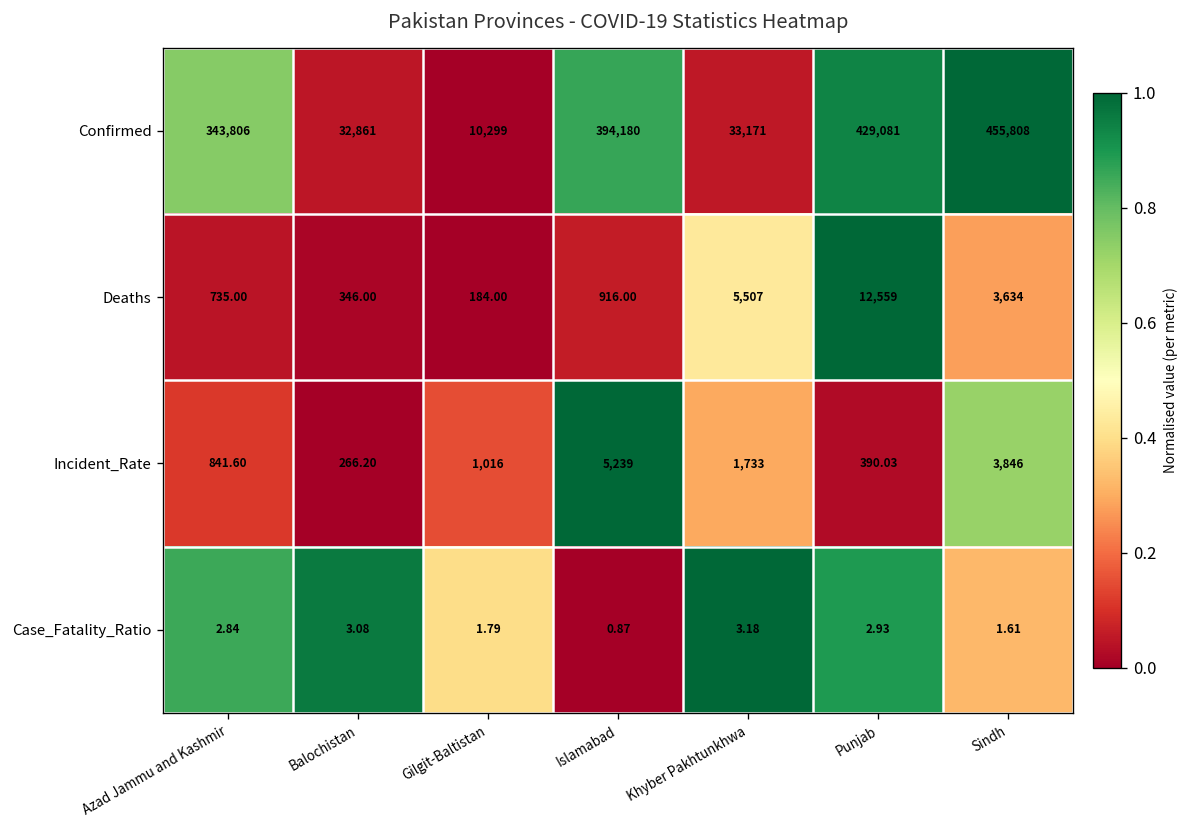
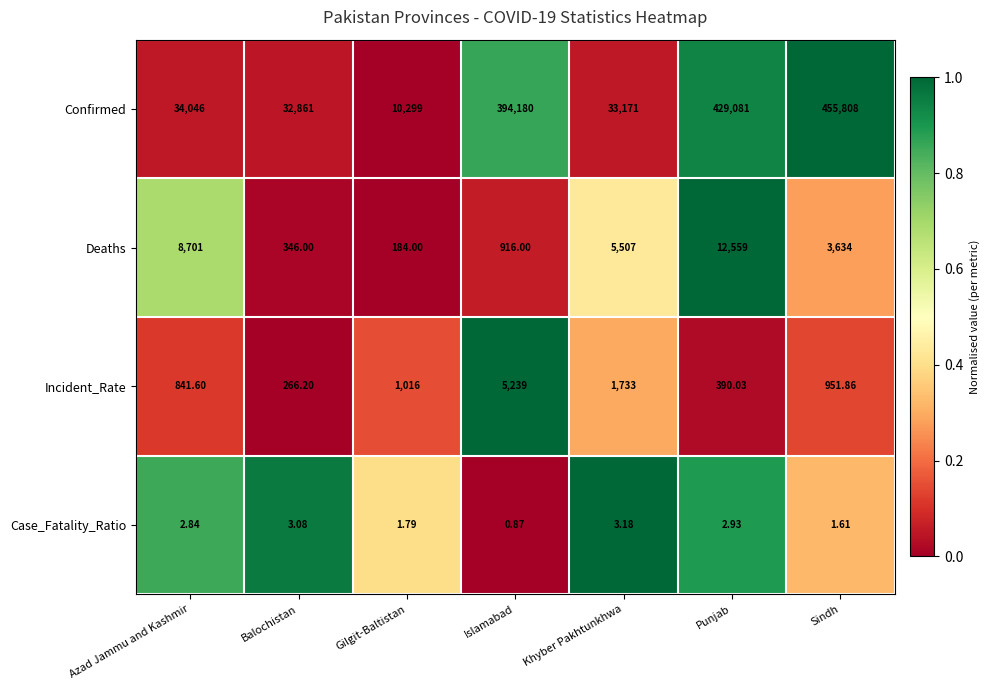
  {
    "Confirmed": {
-     "Azad Jammu and Kashmir": "343,806",
+     "Azad Jammu and Kashmir": "34,046",
      "Balochistan": "32,861",
      "Gilgit-Baltistan": "10,299",
      "Islamabad": "394,180",
      "Khyber Pakhtunkhwa": "33,171",
      "Punjab": "429,081",
      "Sindh": "455,808"
    },
    "Deaths": {
-     "Azad Jammu and Kashmir": "735.00",
+     "Azad Jammu and Kashmir": "8,701",
      "Balochistan": "346.00",
      "Gilgit-Baltistan": "184.00",
      "Islamabad": "916.00",
      "Khyber Pakhtunkhwa": "5,507",
      "Punjab": "12,559",
      "Sindh": "3,634"
    },
    "Incident_Rate": {
      "Azad Jammu and Kashmir": "841.60",
      "Balochistan": "266.20",
      "Gilgit-Baltistan": "1,016",
      "Islamabad": "5,239",
      "Khyber Pakhtunkhwa": "1,733",
      "Punjab": "390.03",
-     "Sindh": "3,846"
+     "Sindh": "951.86"
    },
    "Case_Fatality_Ratio": {
      "Azad Jammu and Kashmir": "2.84",
      "Balochistan": "3.08",
      "Gilgit-Baltistan": "1.79",
      "Islamabad": "0.87",
      "Khyber Pakhtunkhwa": "3.18",
      "Punjab": "2.93",
      "Sindh": "1.61"
    }
  }
